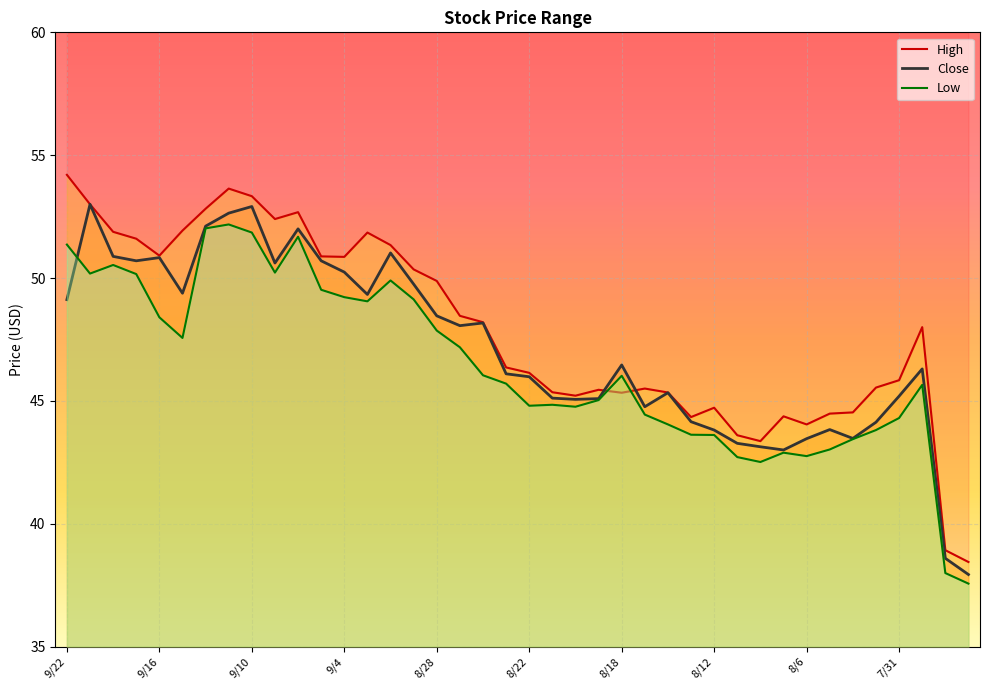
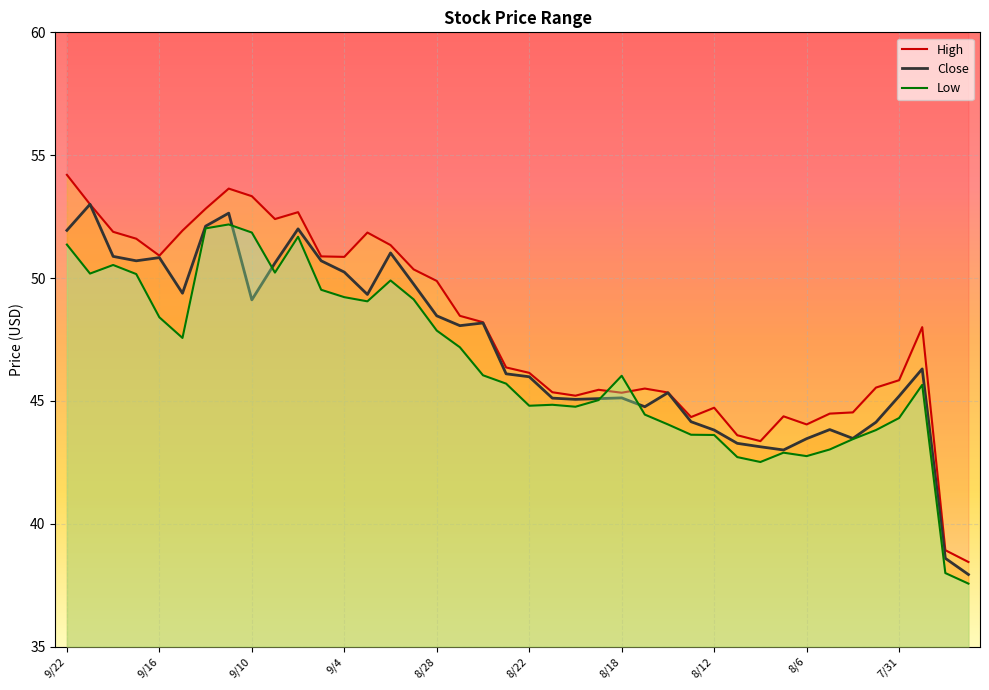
  {
    "High": {
      "8/18": 45.3
    },
    "Close": {
-     "9/22": 49.1,
-     "9/10": 52.9,
+     "9/22": 51.9,
+     "9/10": 49.1,
      "9/4": 50.2,
      "8/28": 48.5,
      "8/22": 46.0,
-     "8/18": 46.5,
+     "8/18": 45.1,
      "8/12": 43.8,
      "8/6": 43.5,
      "7/31": 45.2
    },
    "Low": {
      "9/22": 51.4,
      "9/16": 48.4,
      "9/10": 51.9,
      "9/4": 49.2,
      "8/28": 47.9,
      "8/22": 44.8,
      "8/12": 43.6,
      "8/6": 42.8,
      "7/31": 44.3
    }
  }
